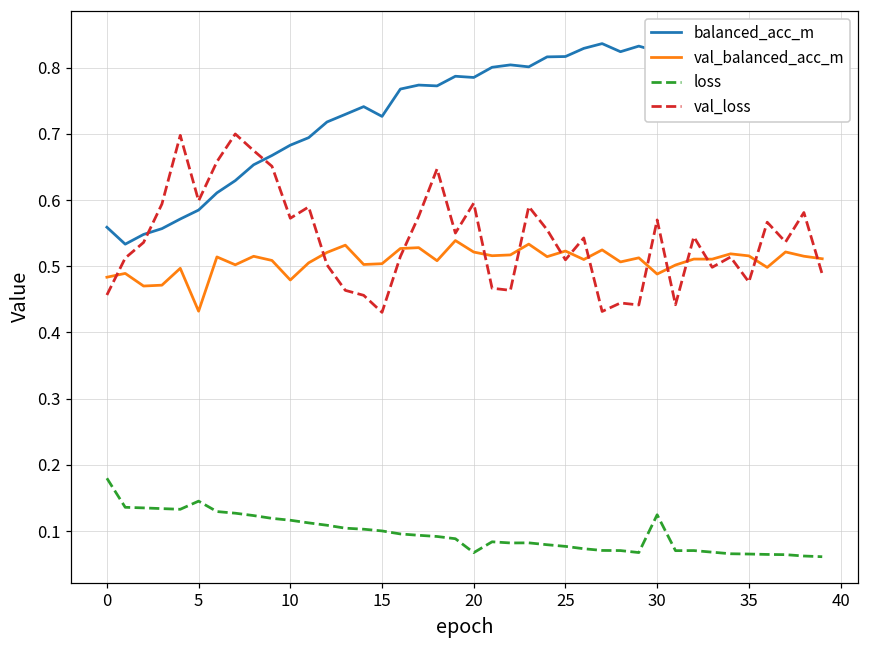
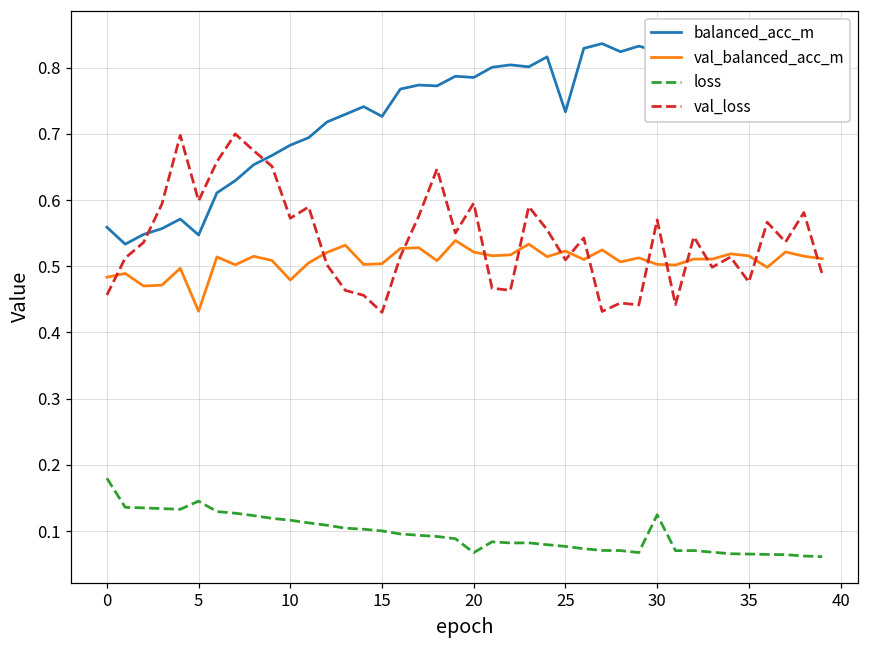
  {
    "balanced_acc_m": {
      "0": 0.56,
-     "5": 0.59,
+     "5": 0.55,
      "10": 0.68,
      "15": 0.73,
      "20": 0.79,
-     "25": 0.82
+     "25": 0.73
    },
    "val_balanced_acc_m": {
      "0": 0.48,
      "5": 0.43,
      "10": 0.48,
      "15": 0.50,
      "20": 0.52,
      "25": 0.52,
-     "30": 0.49,
+     "30": 0.50,
      "35": 0.52
    },
    "loss": {
      "0": 0.18,
      "5": 0.15,
      "10": 0.12,
      "15": 0.10,
      "20": 0.07,
      "25": 0.08,
      "30": 0.12,
      "35": 0.07
    },
    "val_loss": {
      "0": 0.46,
      "5": 0.60,
      "10": 0.57,
      "15": 0.43,
      "20": 0.60,
      "25": 0.51,
      "30": 0.57,
      "35": 0.48
    }
  }
